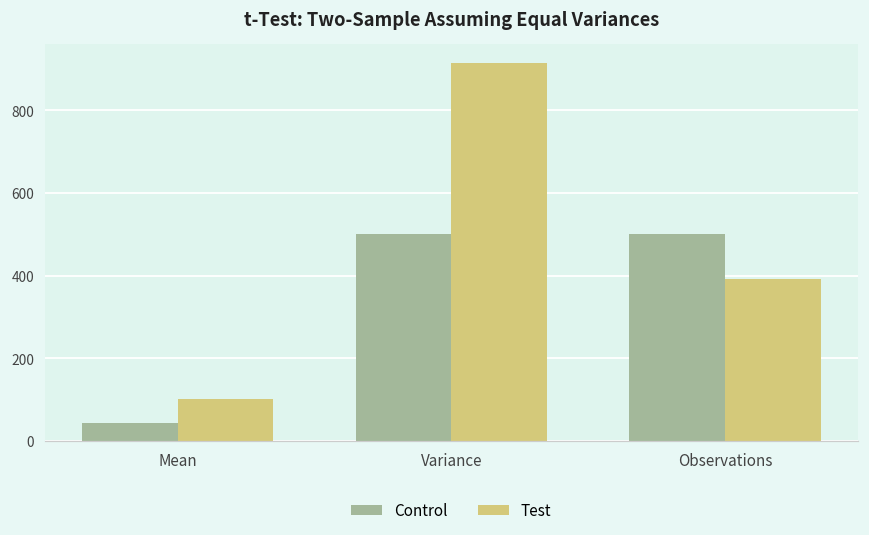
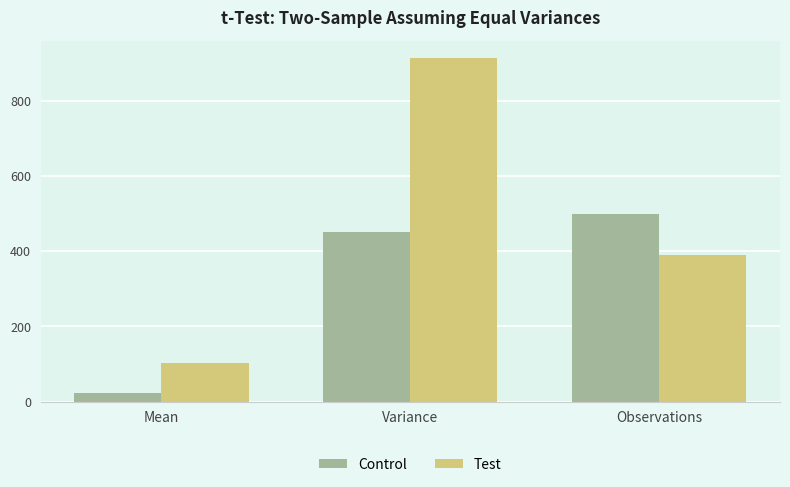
  {
    "Control": {
-     "Mean": 40,
-     "Variance": 500,
+     "Mean": 20,
+     "Variance": 450,
      "Observations": 500
    },
    "Test": {
      "Mean": 100,
      "Variance": 920,
      "Observations": 390
    }
  }
